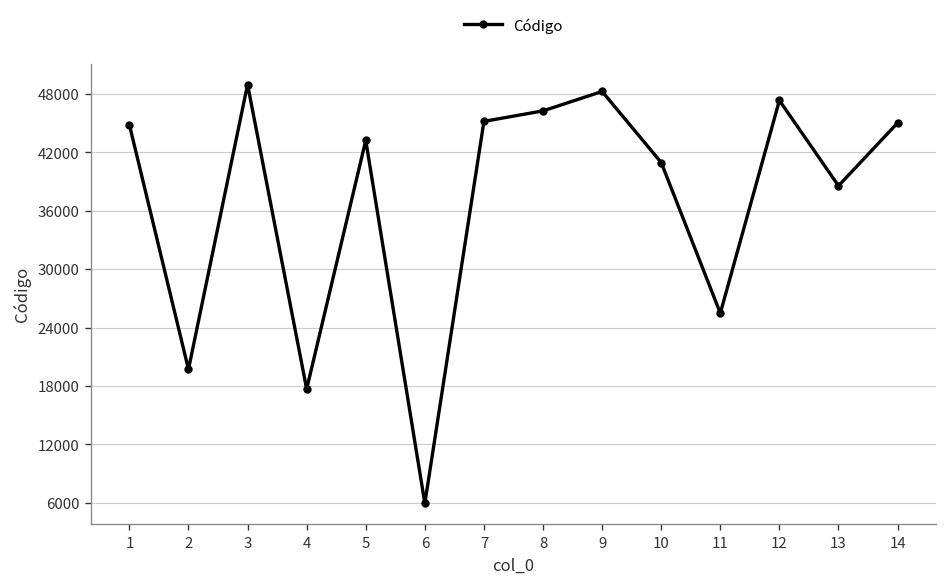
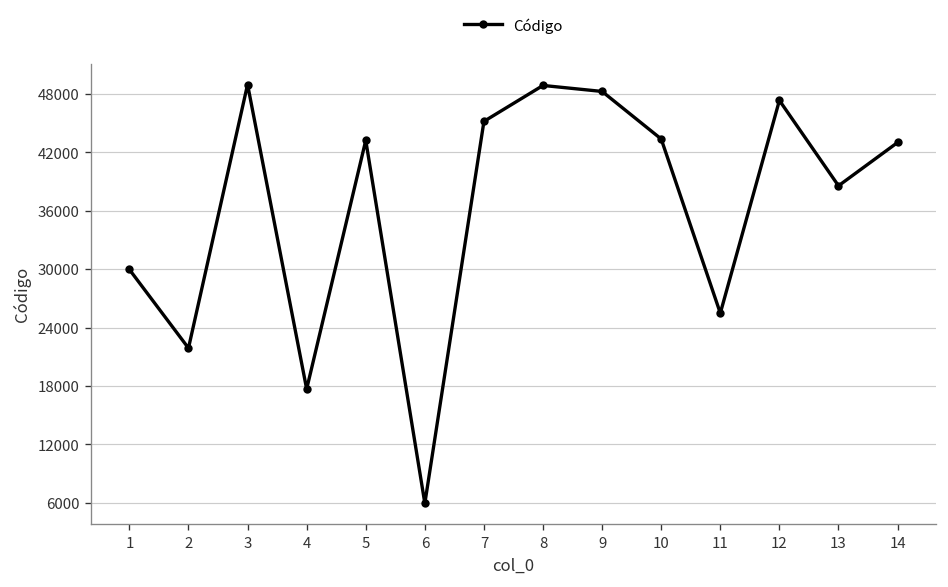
  {
-   "1": 45000,
-   "2": 20000,
+   "1": 30000,
+   "2": 22000,
    "3": 49000,
    "4": 18000,
    "5": 43000,
    "6": 6000,
    "7": 45000,
-   "8": 46000,
+   "8": 49000,
    "9": 48000,
-   "10": 41000,
+   "10": 43000,
    "11": 25000,
    "12": 47000,
    "13": 39000,
-   "14": 45000
+   "14": 43000
  }
